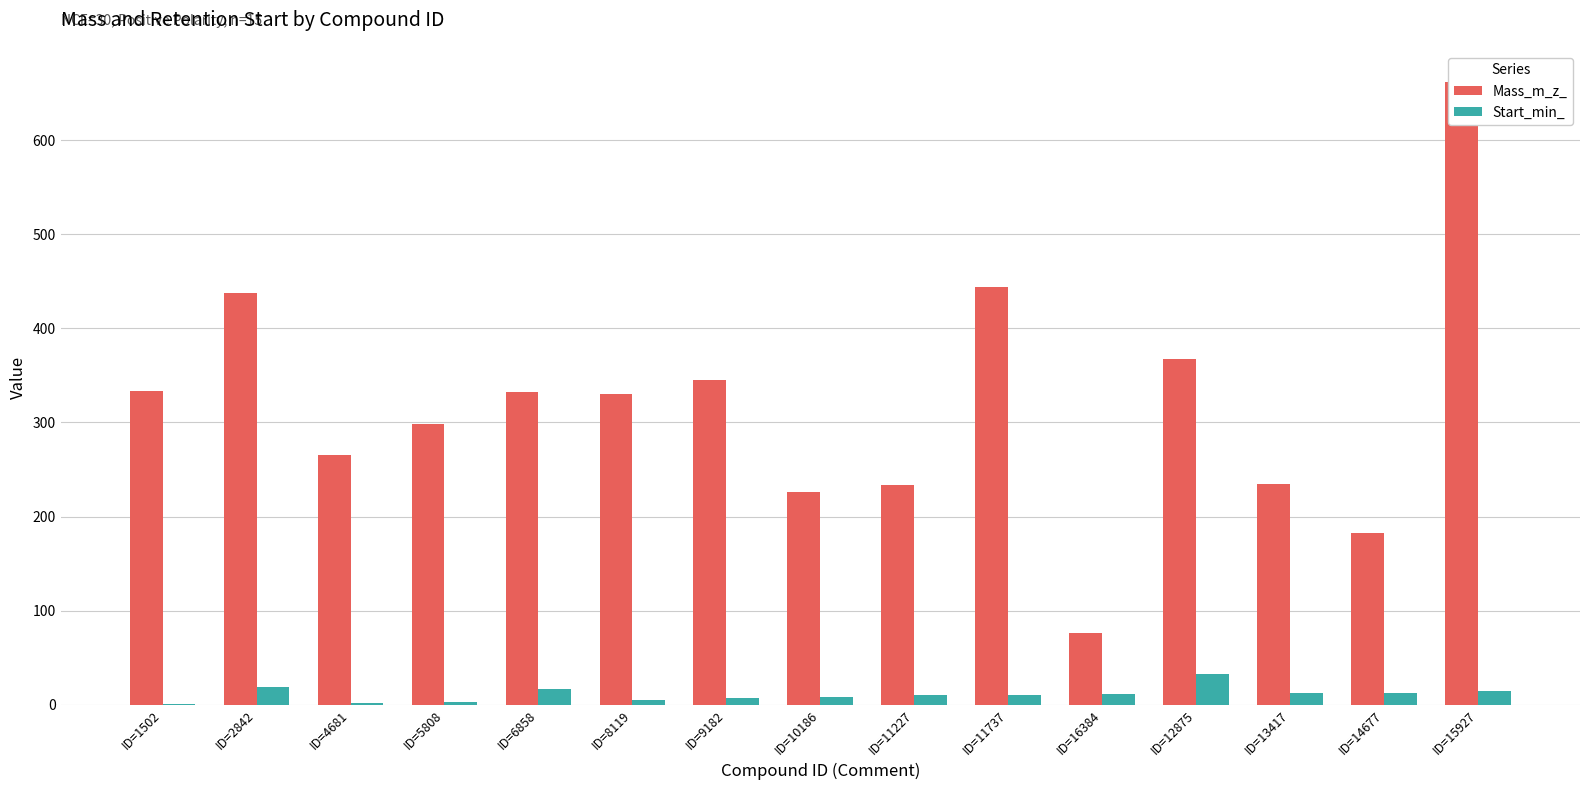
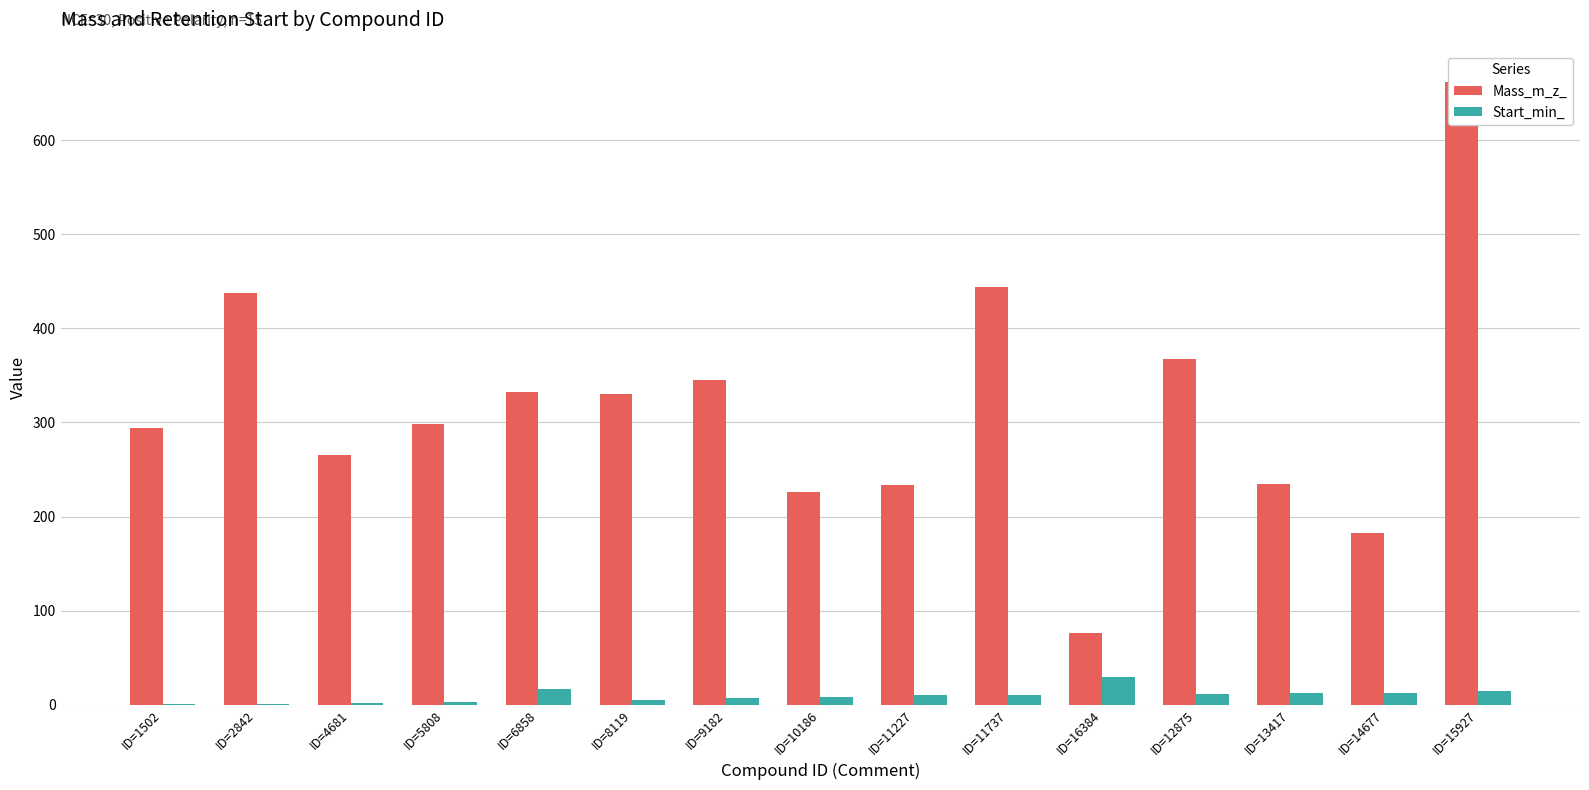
  {
    "Mass_m_z_": {
-     "ID=1502": 330,
+     "ID=1502": 290,
      "ID=2842": 440,
      "ID=4681": 260,
      "ID=5808": 300,
      "ID=6858": 330,
      "ID=8119": 330,
      "ID=9182": 350,
      "ID=10186": 230,
      "ID=11227": 230,
      "ID=11737": 440,
      "ID=16384": 80,
      "ID=12875": 370,
      "ID=13417": 240,
      "ID=14677": 180
    },
    "Start_min_": {
-     "ID=2842": 20,
+     "ID=2842": 0,
      "ID=5808": 0,
      "ID=6858": 20,
      "ID=8119": 10,
      "ID=9182": 10,
      "ID=10186": 10,
      "ID=11227": 10,
      "ID=11737": 10,
-     "ID=16384": 10,
-     "ID=12875": 30,
+     "ID=16384": 30,
+     "ID=12875": 10,
      "ID=13417": 10,
      "ID=14677": 10,
      "ID=15927": 10
    }
  }
